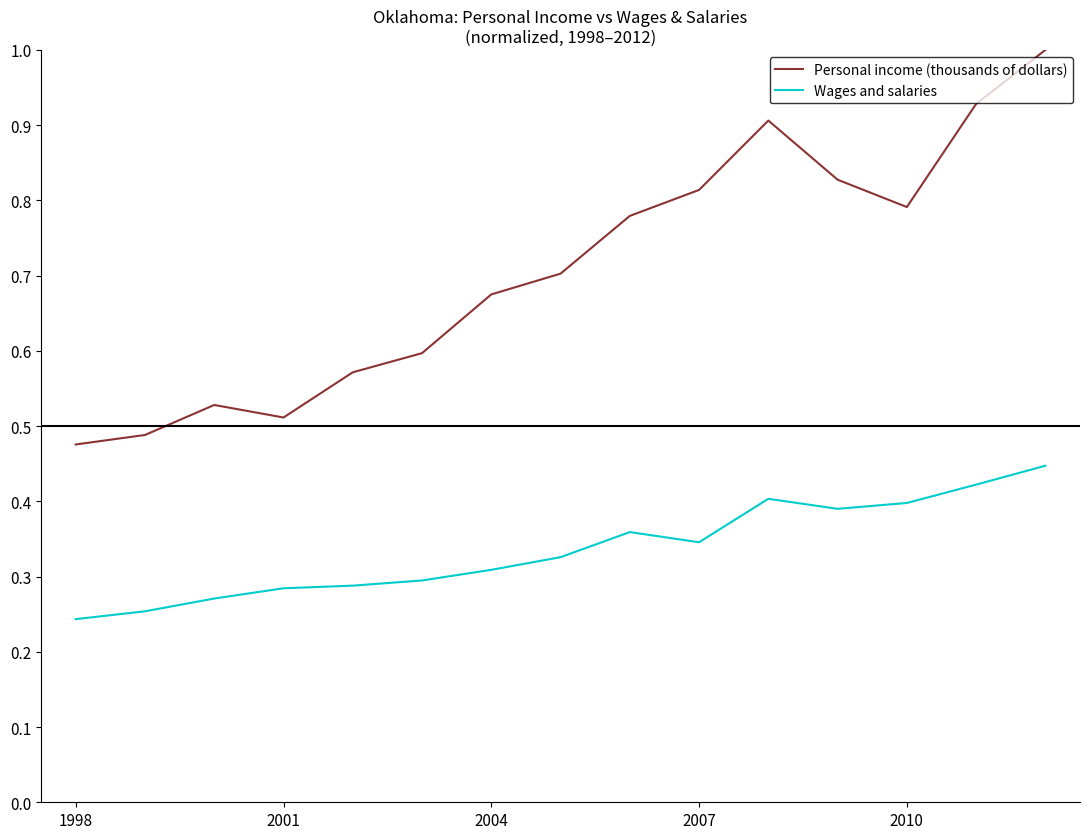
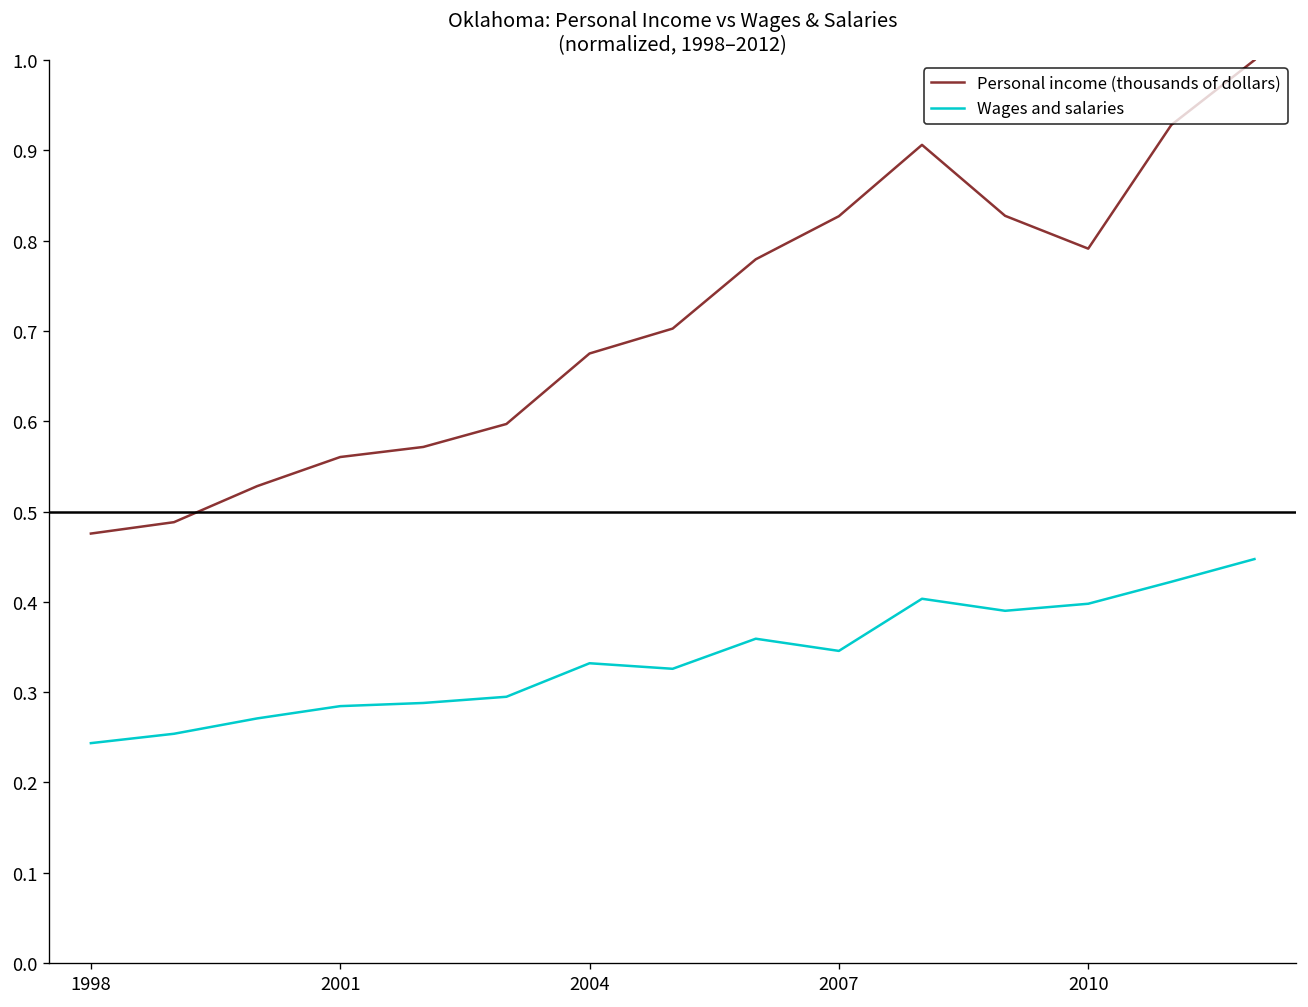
  {
    "Personal income (thousands of dollars)": {
      "1998": 0.48,
-     "2001": 0.51,
+     "2001": 0.56,
      "2004": 0.68,
-     "2007": 0.81,
+     "2007": 0.83,
      "2010": 0.79
    },
    "Wages and salaries": {
      "1998": 0.24,
      "2001": 0.28,
-     "2004": 0.31,
+     "2004": 0.33,
      "2007": 0.35,
      "2010": 0.40
    }
  }
